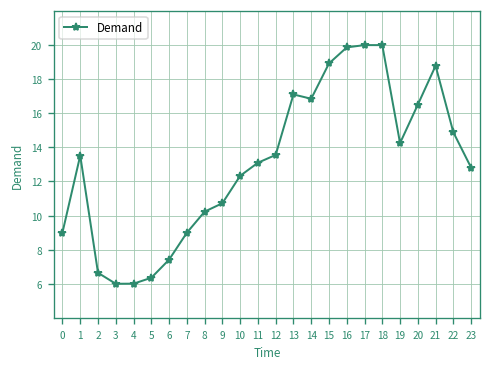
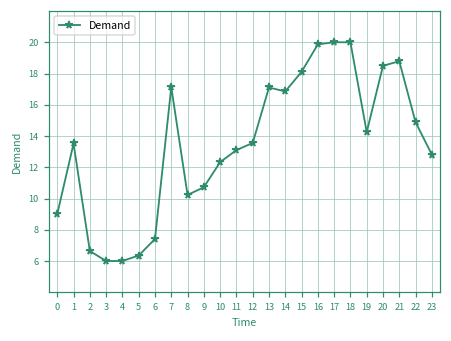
  {
    "0": 9.0,
    "1": 13.5,
    "2": 6.6,
    "3": 6.0,
    "4": 6.0,
    "5": 6.4,
    "6": 7.4,
-   "7": 9.0,
+   "7": 17.1,
    "8": 10.2,
    "9": 10.7,
    "10": 12.3,
    "11": 13.1,
    "12": 13.6,
    "13": 17.1,
    "14": 16.9,
-   "15": 18.9,
+   "15": 18.1,
    "16": 19.9,
    "17": 20.0,
    "18": 20.0,
    "19": 14.3,
-   "20": 16.5,
+   "20": 18.5,
    "21": 18.8,
    "22": 14.9,
    "23": 12.8
  }
